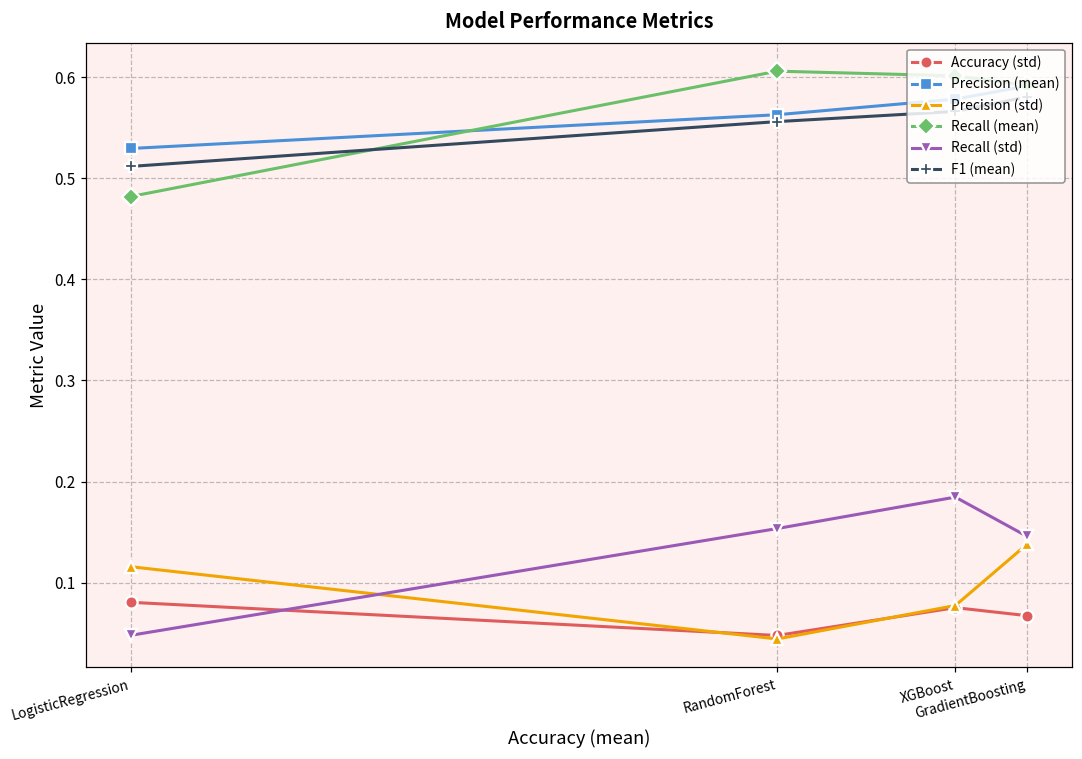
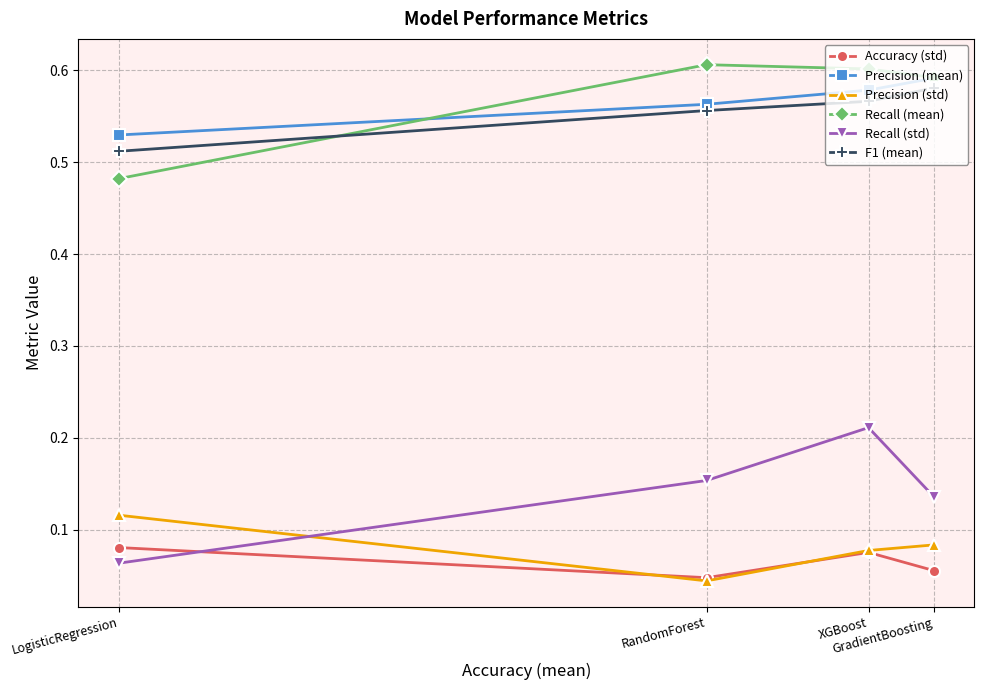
  {
    "Accuracy (std)": {
      "LogisticRegression": 0.08,
      "RandomForest": 0.05,
-     "GradientBoosting": 0.07
+     "GradientBoosting": 0.06
    },
    "Precision (mean)": {
      "LogisticRegression": 0.53,
      "RandomForest": 0.56
    },
    "Precision (std)": {
      "LogisticRegression": 0.12,
      "RandomForest": 0.04,
-     "GradientBoosting": 0.14
+     "GradientBoosting": 0.08
    },
    "Recall (mean)": {
      "LogisticRegression": 0.48,
      "RandomForest": 0.61
    },
    "Recall (std)": {
-     "LogisticRegression": 0.05,
+     "LogisticRegression": 0.06,
      "RandomForest": 0.15,
-     "XGBoost": 0.18,
-     "GradientBoosting": 0.15
+     "XGBoost": 0.21,
+     "GradientBoosting": 0.14
    },
    "F1 (mean)": {
      "LogisticRegression": 0.51,
      "RandomForest": 0.56
    }
  }
